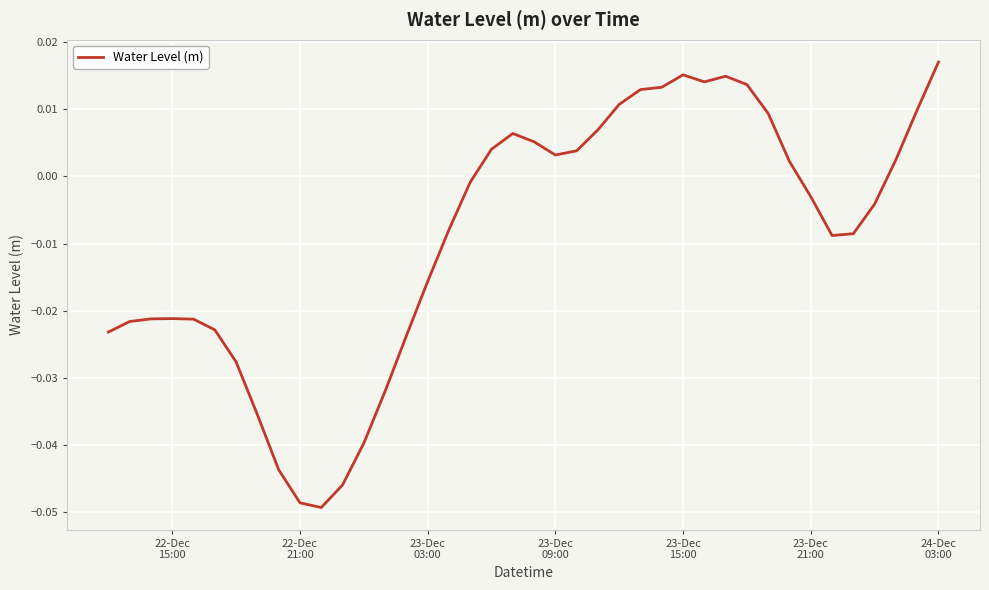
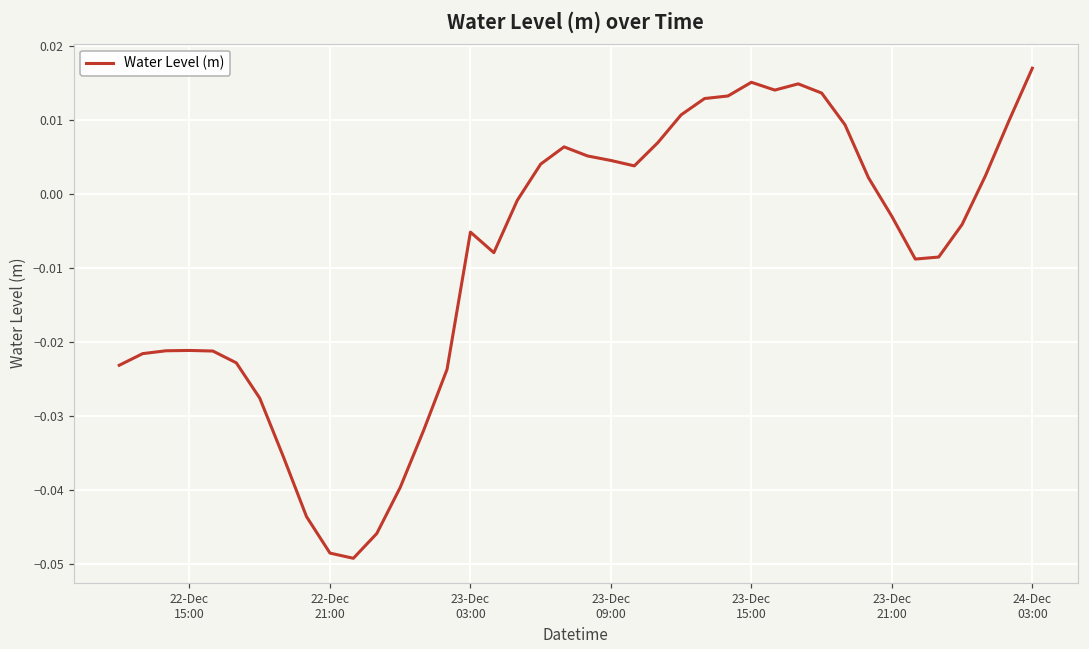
  {
    "22-Dec 15:00": -0.021,
    "22-Dec 21:00": -0.049,
-   "23-Dec 03:00": -0.016,
-   "23-Dec 09:00": 0.003,
+   "23-Dec 03:00": -0.005,
+   "23-Dec 09:00": 0.005,
    "23-Dec 15:00": 0.015,
    "23-Dec 21:00": -0.003,
    "24-Dec 03:00": 0.017
  }
